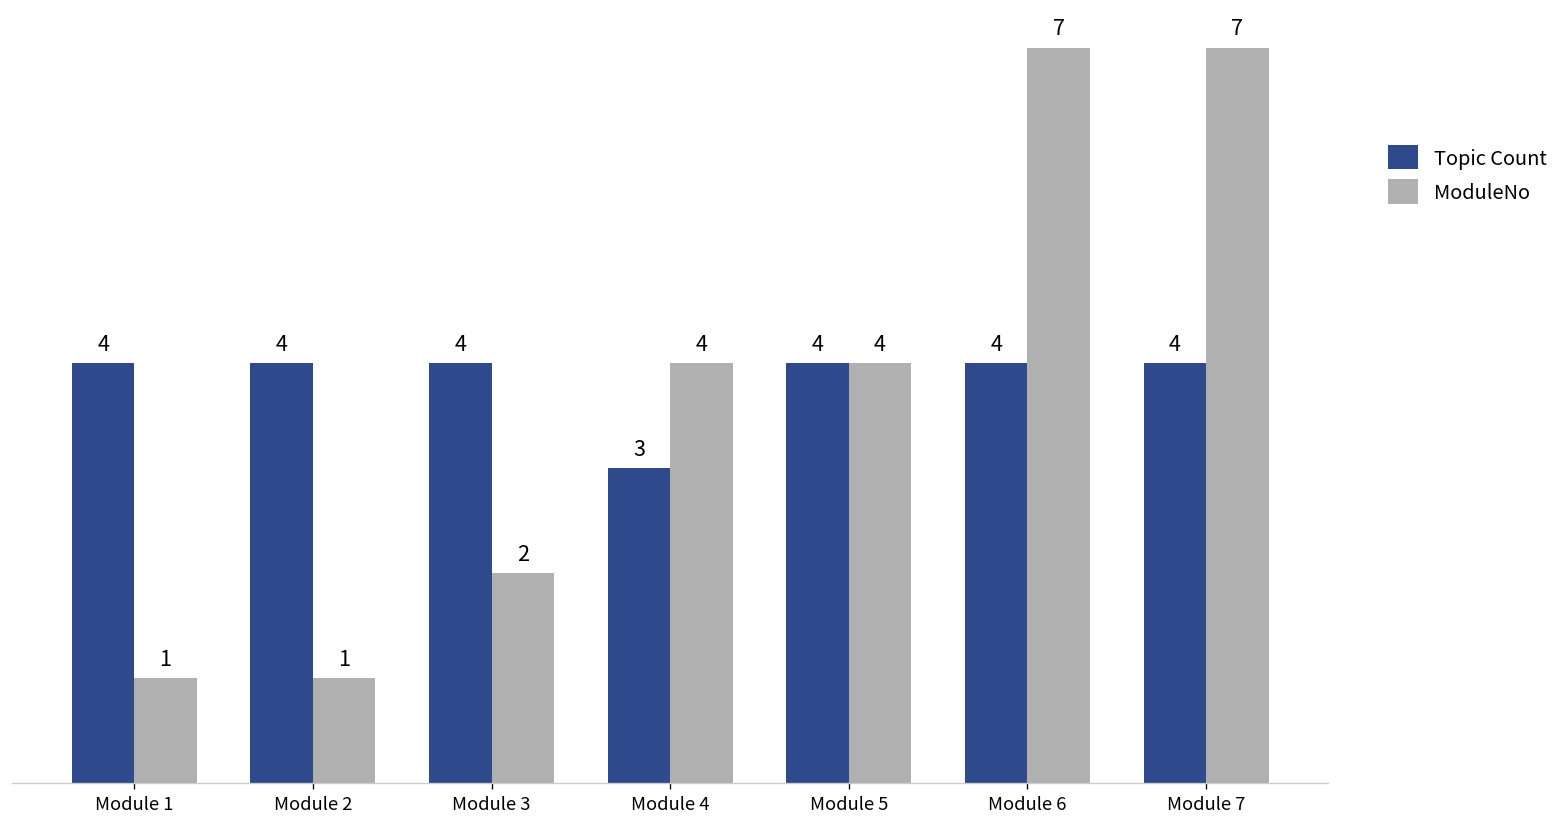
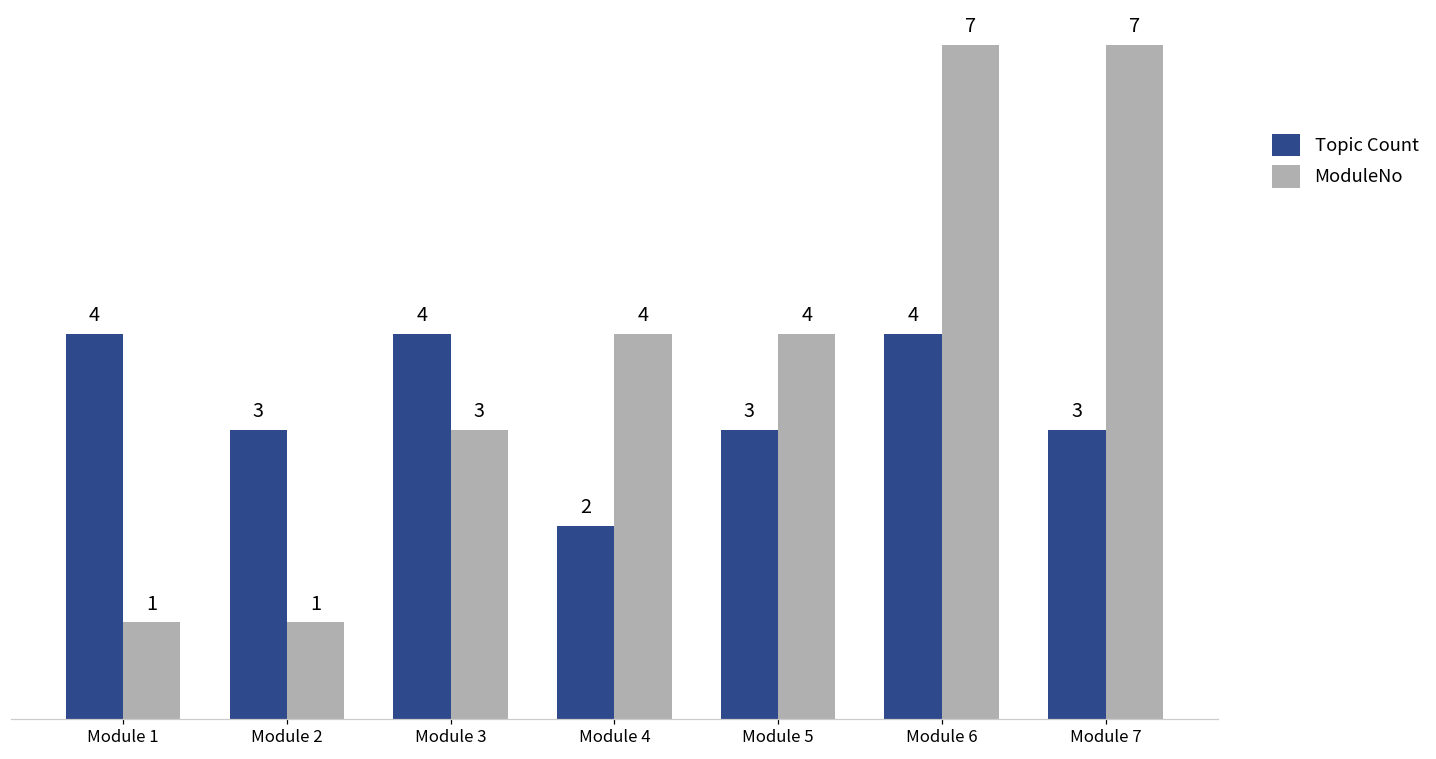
  {
    "Topic Count": {
      "Module 1": 4,
-     "Module 2": 4,
+     "Module 2": 3,
      "Module 3": 4,
-     "Module 4": 3,
-     "Module 5": 4,
+     "Module 4": 2,
+     "Module 5": 3,
      "Module 6": 4,
-     "Module 7": 4
+     "Module 7": 3
    },
    "ModuleNo": {
      "Module 1": 1,
      "Module 2": 1,
-     "Module 3": 2,
+     "Module 3": 3,
      "Module 4": 4,
      "Module 5": 4,
      "Module 6": 7,
      "Module 7": 7
    }
  }
